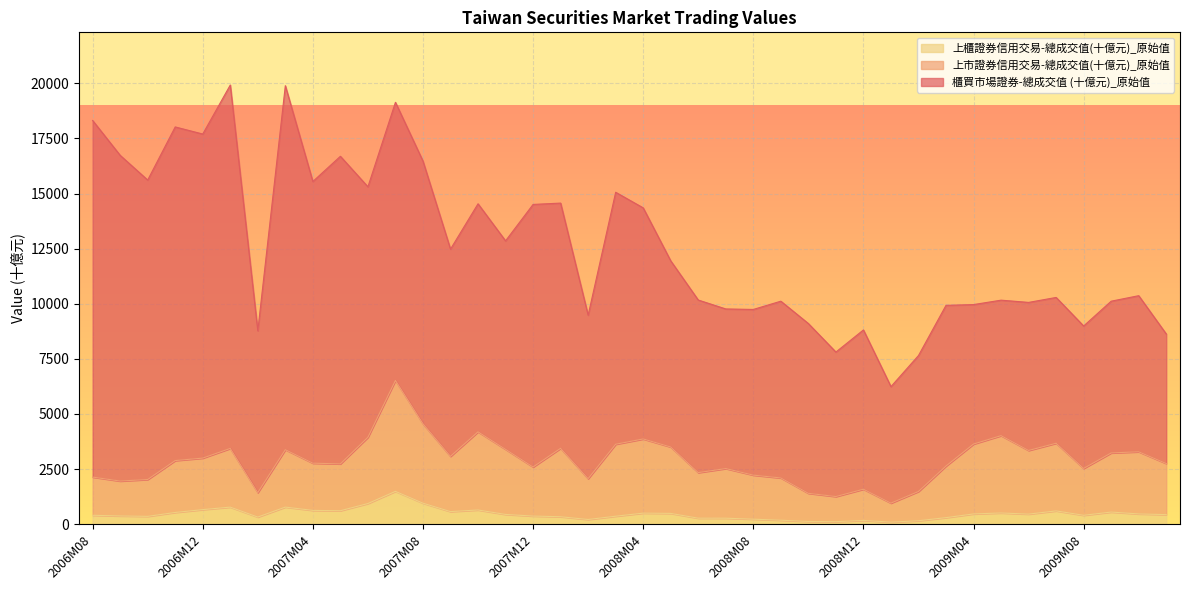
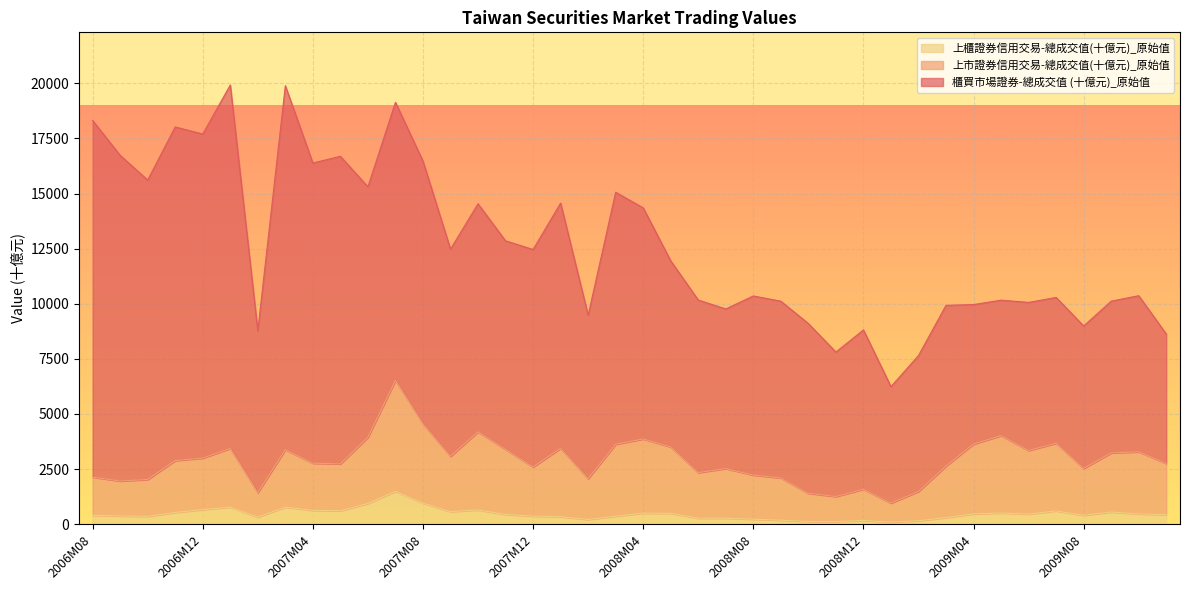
  {
    "櫃買市場證券-總成交值 (十億元)_原始值": {
      "2006M08": 16200,
      "2006M12": 14700,
-     "2007M04": 12800,
+     "2007M04": 13600,
      "2007M08": 11900,
-     "2007M12": 11900,
+     "2007M12": 9900,
      "2008M04": 10500,
-     "2008M08": 7500,
+     "2008M08": 8100,
      "2008M12": 7200,
      "2009M04": 6300,
      "2009M08": 6500
    }
  }
